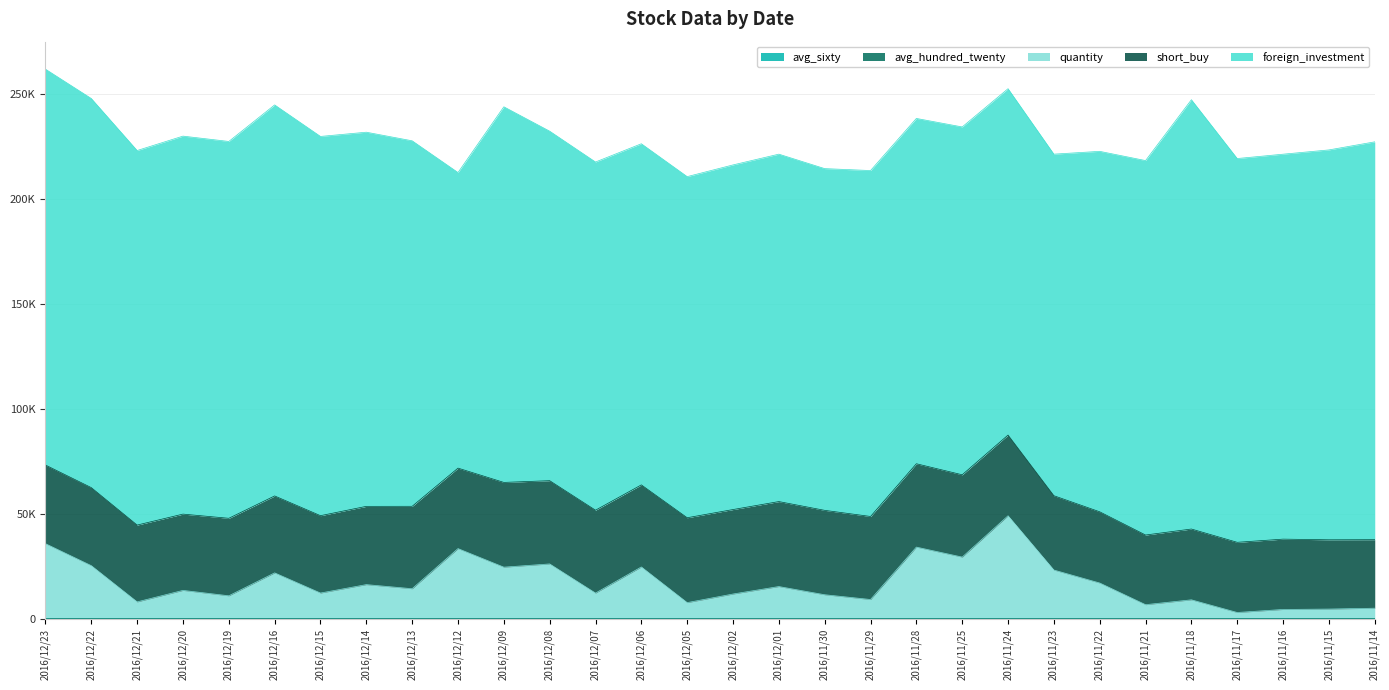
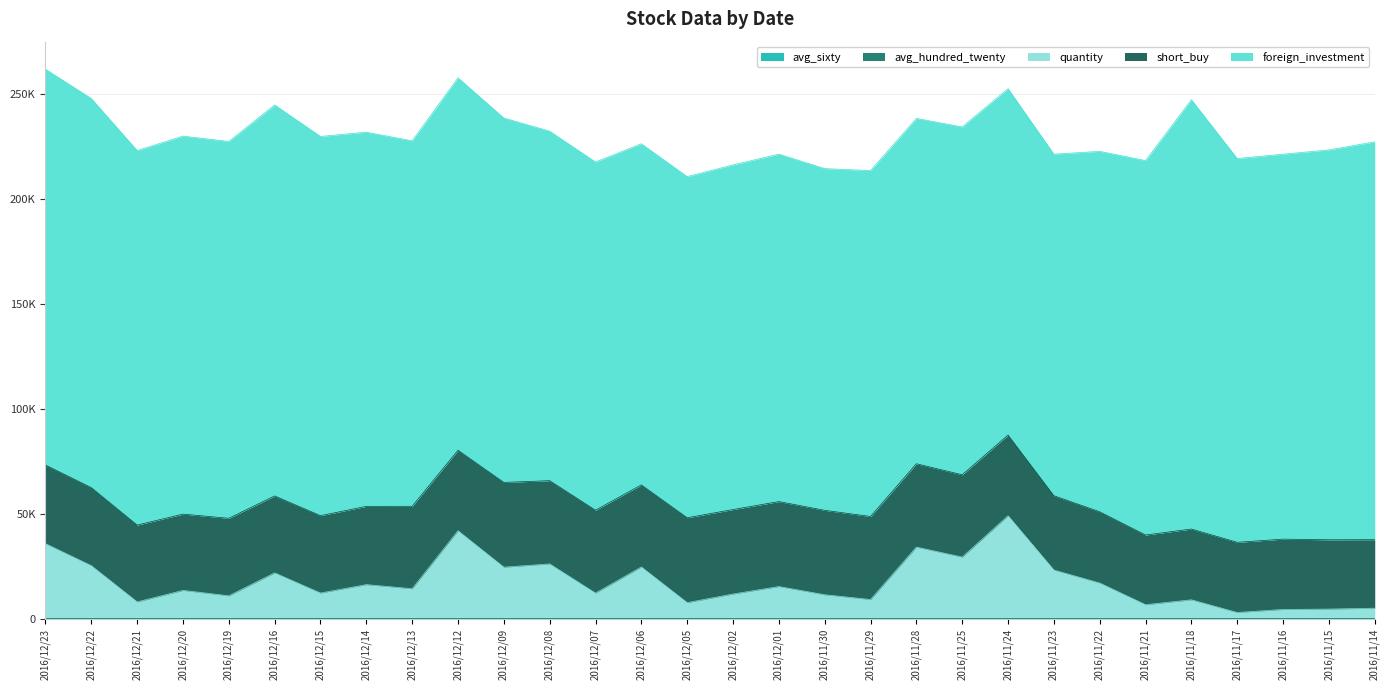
  {
    "quantity": {
      "2016/12/23": 36000,
      "2016/12/22": 25000,
      "2016/12/21": 8000,
      "2016/12/20": 14000,
      "2016/12/19": 11000,
      "2016/12/16": 22000,
      "2016/12/15": 12000,
      "2016/12/14": 16000,
      "2016/12/13": 14000,
-     "2016/12/12": 33000,
+     "2016/12/12": 42000,
      "2016/12/09": 25000,
      "2016/12/08": 26000,
      "2016/12/07": 12000,
      "2016/12/06": 25000,
      "2016/12/05": 8000,
      "2016/12/02": 12000,
      "2016/12/01": 15000,
      "2016/11/30": 11000,
      "2016/11/29": 9000,
      "2016/11/28": 34000,
      "2016/11/25": 29000,
      "2016/11/24": 49000,
      "2016/11/23": 23000,
      "2016/11/22": 17000,
      "2016/11/21": 7000,
      "2016/11/18": 9000,
      "2016/11/17": 3000,
      "2016/11/16": 4000,
      "2016/11/15": 5000,
      "2016/11/14": 5000
    },
    "foreign_investment": {
      "2016/12/23": 189000,
      "2016/12/22": 185000,
      "2016/12/21": 178000,
      "2016/12/20": 180000,
      "2016/12/19": 180000,
      "2016/12/16": 186000,
      "2016/12/15": 181000,
      "2016/12/14": 178000,
      "2016/12/13": 174000,
-     "2016/12/12": 141000,
-     "2016/12/09": 179000,
+     "2016/12/12": 177000,
+     "2016/12/09": 174000,
      "2016/12/08": 167000,
      "2016/12/07": 166000,
      "2016/12/06": 163000,
      "2016/12/05": 163000,
      "2016/12/02": 164000,
      "2016/12/01": 166000,
      "2016/11/30": 163000,
      "2016/11/29": 165000,
      "2016/11/28": 165000,
      "2016/11/25": 166000,
      "2016/11/24": 165000,
      "2016/11/23": 163000,
      "2016/11/22": 172000,
      "2016/11/21": 178000,
      "2016/11/18": 205000,
      "2016/11/17": 183000,
      "2016/11/16": 183000,
      "2016/11/15": 186000,
      "2016/11/14": 190000
    }
  }
